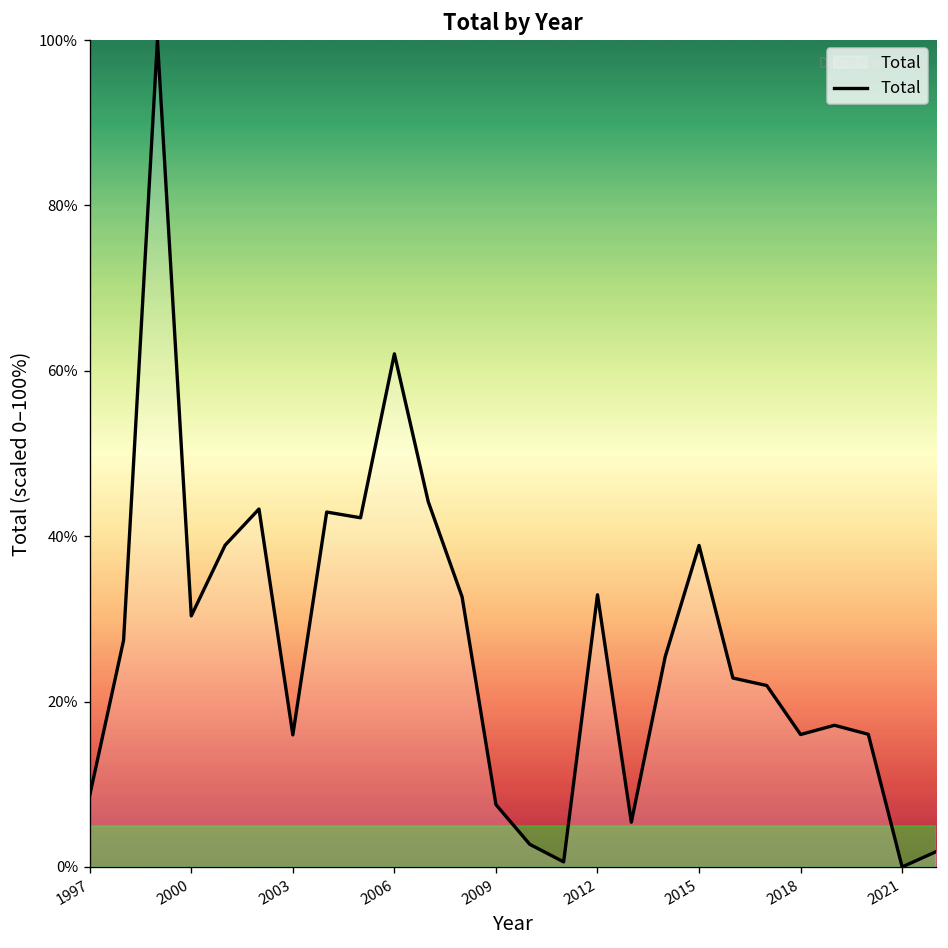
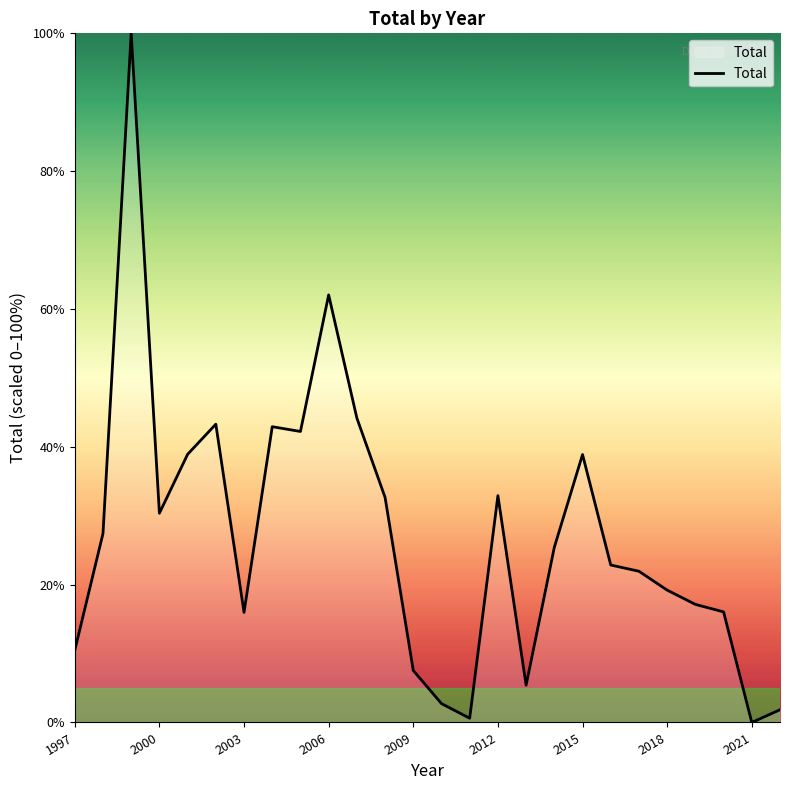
  {
-   "1997": "9%",
+   "1997": "10%",
    "2000": "30%",
    "2003": "16%",
    "2006": "62%",
    "2009": "8%",
    "2012": "33%",
    "2015": "39%",
-   "2018": "16%"
+   "2018": "19%"
  }
